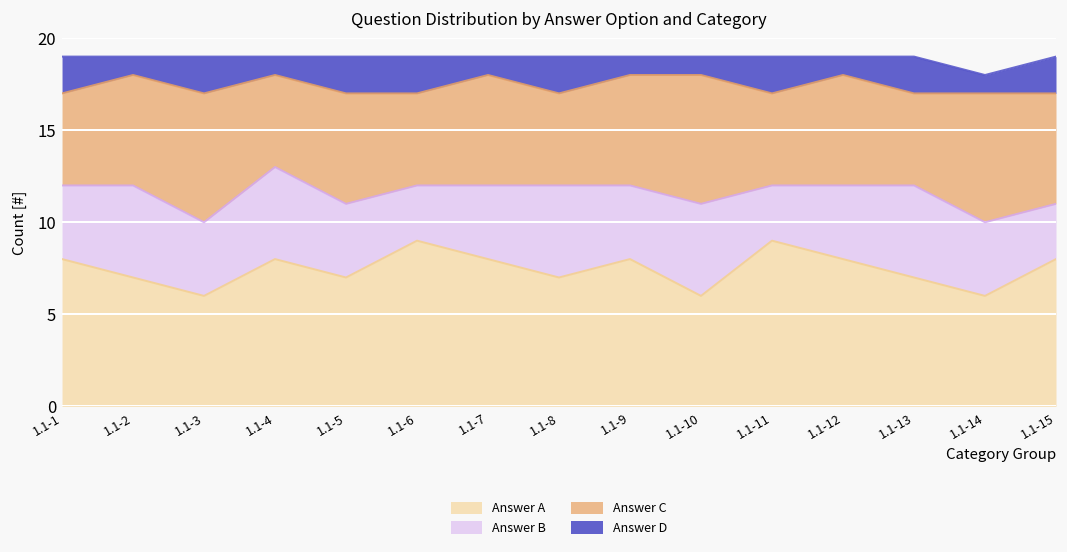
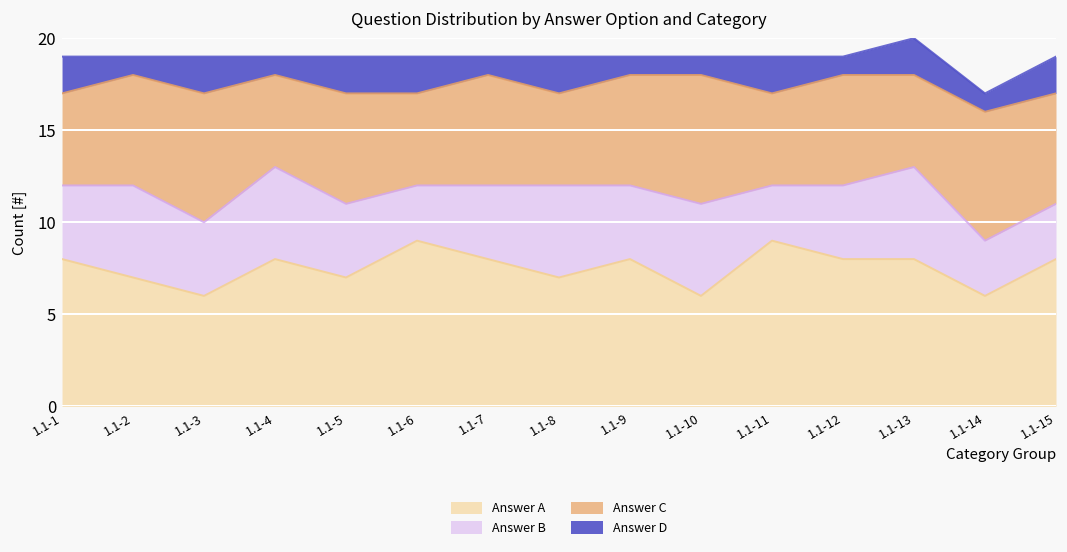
  {
    "Answer A": {
      "1.1-1": 8,
      "1.1-2": 7,
      "1.1-3": 6,
      "1.1-4": 8,
      "1.1-5": 7,
      "1.1-6": 9,
      "1.1-7": 8,
      "1.1-8": 7,
      "1.1-9": 8,
      "1.1-10": 6,
      "1.1-11": 9,
      "1.1-12": 8,
-     "1.1-13": 7,
+     "1.1-13": 8,
      "1.1-14": 6,
      "1.1-15": 8
    },
    "Answer B": {
      "1.1-1": 4,
      "1.1-2": 5,
      "1.1-3": 4,
      "1.1-4": 5,
      "1.1-5": 4,
      "1.1-6": 3,
      "1.1-7": 4,
      "1.1-8": 5,
      "1.1-9": 4,
      "1.1-10": 5,
      "1.1-11": 3,
      "1.1-12": 4,
      "1.1-13": 5,
-     "1.1-14": 4,
+     "1.1-14": 3,
      "1.1-15": 3
    },
    "Answer C": {
      "1.1-1": 5,
      "1.1-2": 6,
      "1.1-3": 7,
      "1.1-4": 5,
      "1.1-5": 6,
      "1.1-6": 5,
      "1.1-7": 6,
      "1.1-8": 5,
      "1.1-9": 6,
      "1.1-10": 7,
      "1.1-11": 5,
      "1.1-12": 6,
      "1.1-13": 5,
      "1.1-14": 7,
      "1.1-15": 6
    },
    "Answer D": {
      "1.1-1": 2,
      "1.1-2": 1,
      "1.1-3": 2,
      "1.1-4": 1,
      "1.1-5": 2,
      "1.1-6": 2,
      "1.1-7": 1,
      "1.1-8": 2,
      "1.1-9": 1,
      "1.1-10": 1,
      "1.1-11": 2,
      "1.1-12": 1,
      "1.1-13": 2,
      "1.1-14": 1,
      "1.1-15": 2
    }
  }
